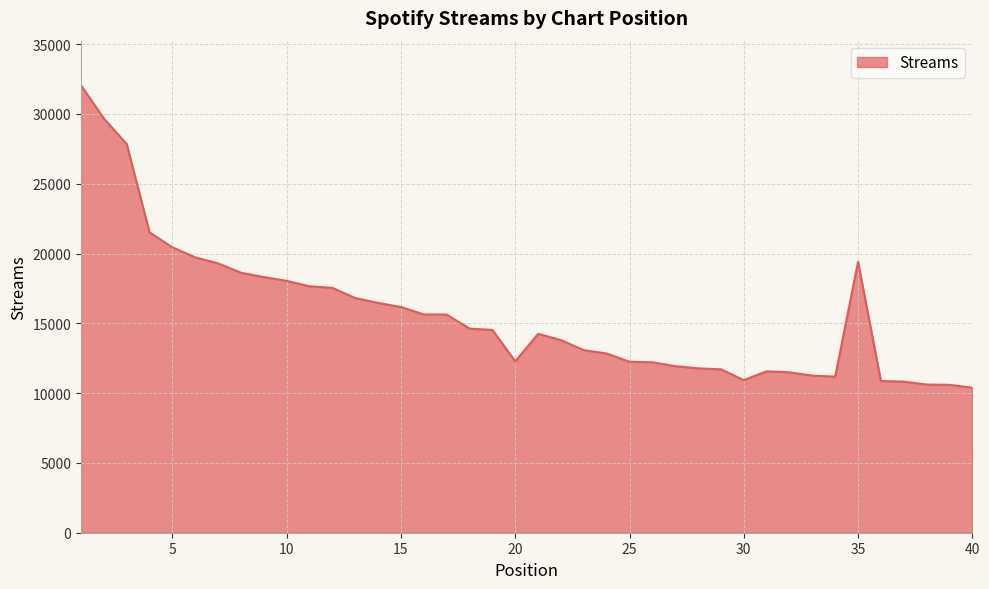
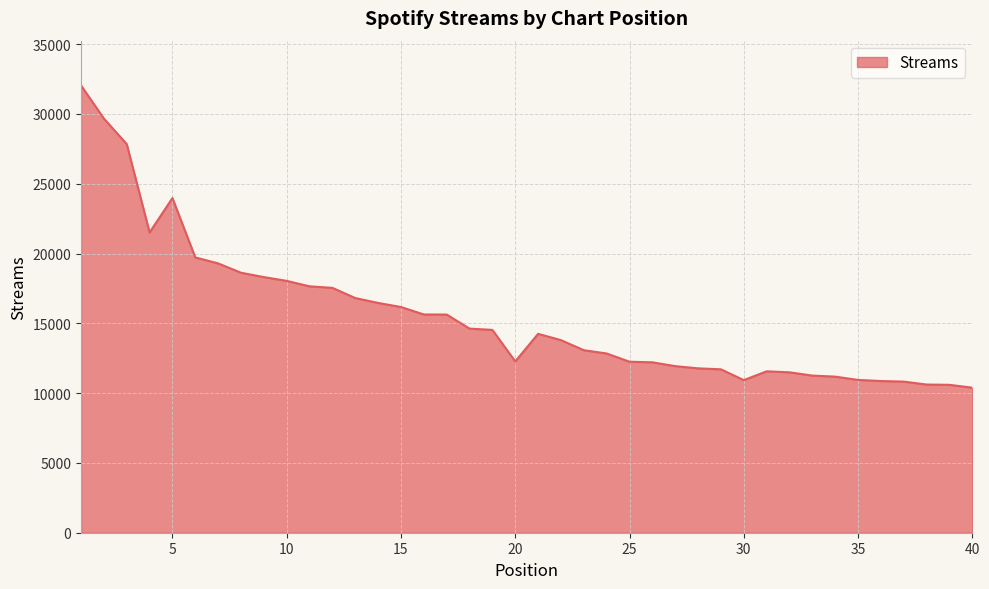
  {
-   "5": 20400,
+   "5": 24000,
    "10": 18000,
    "15": 16200,
    "20": 12300,
    "25": 12200,
    "30": 10900,
-   "35": 19400,
+   "35": 10900,
    "40": 10400
  }
